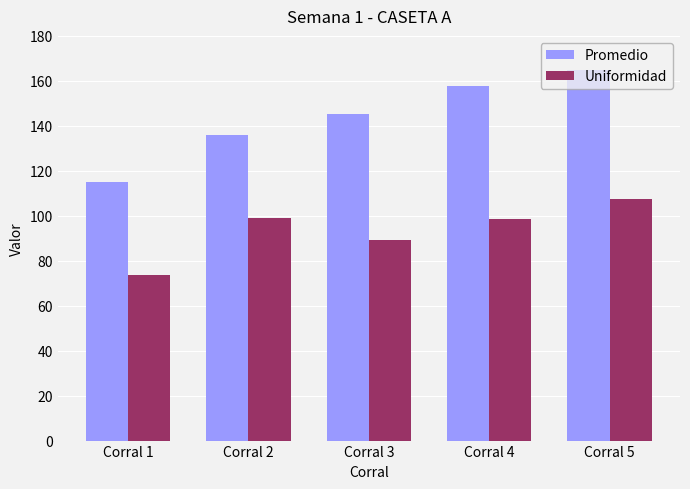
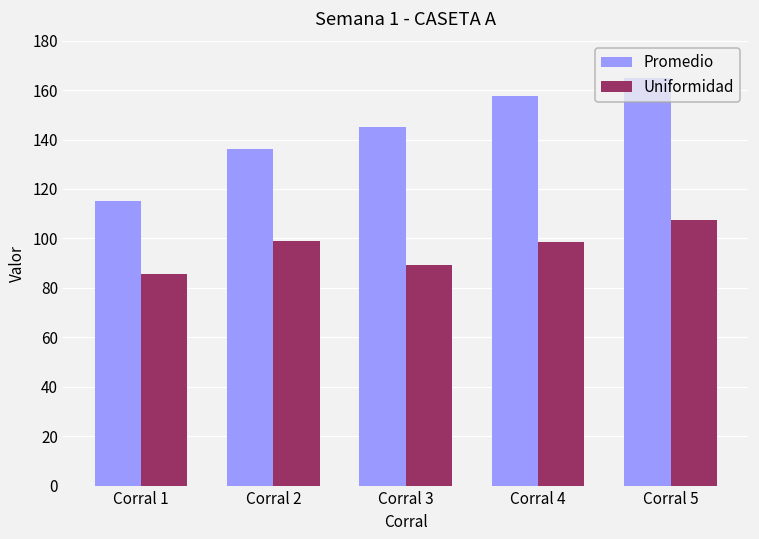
  {
    "Promedio": {
      "Corral 1": 115,
      "Corral 2": 136,
      "Corral 3": 145,
      "Corral 4": 158
    },
    "Uniformidad": {
-     "Corral 1": 74,
+     "Corral 1": 86,
      "Corral 2": 99,
      "Corral 3": 89,
      "Corral 4": 98,
      "Corral 5": 107
    }
  }
